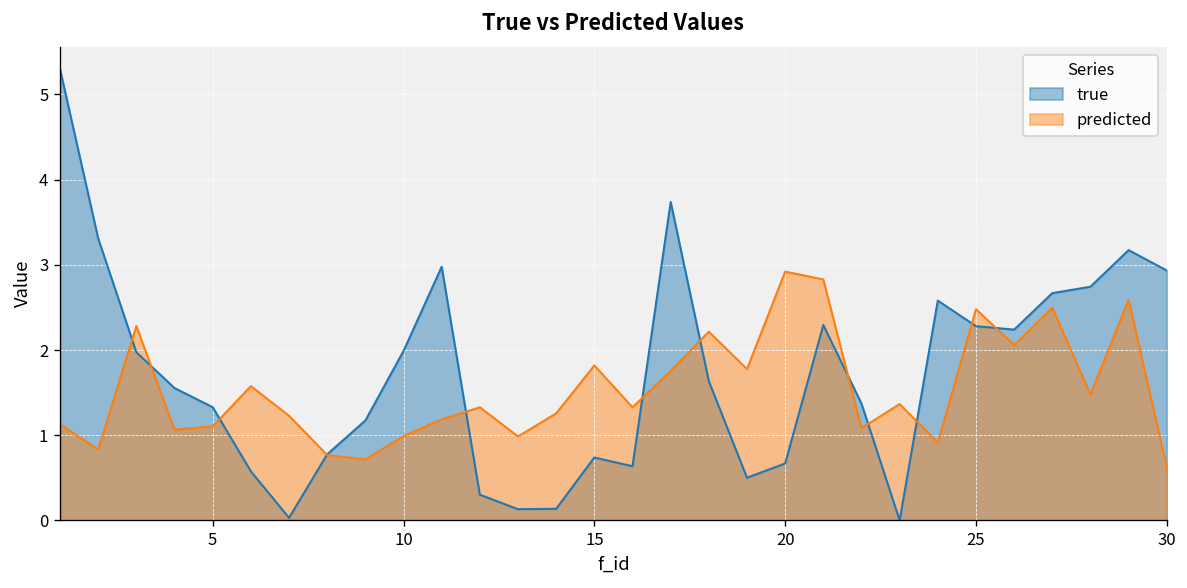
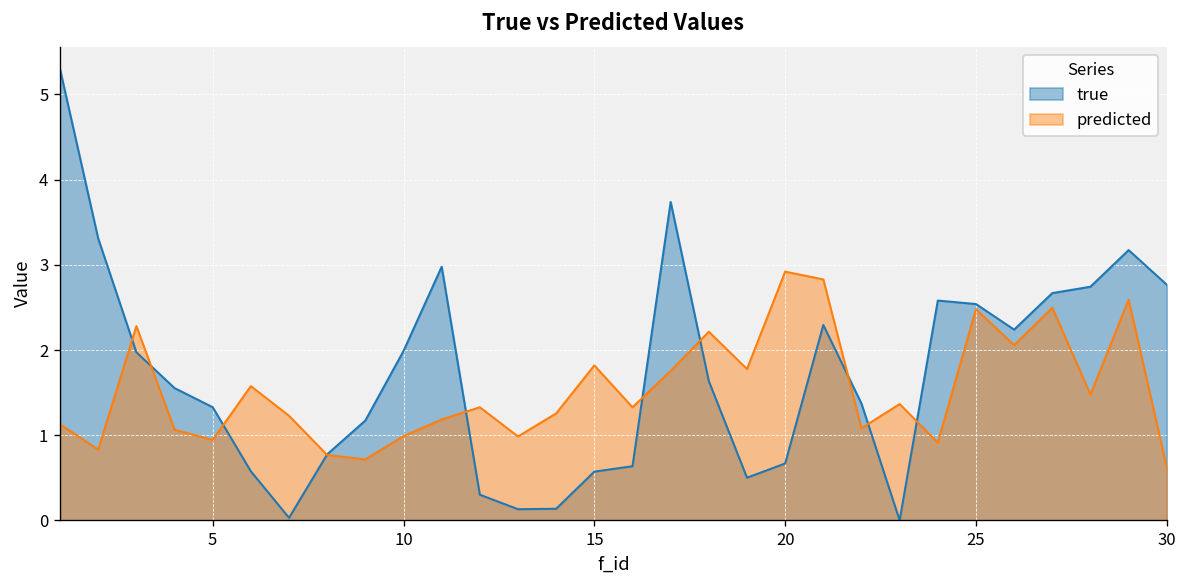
  {
    "true": {
      "5": 1.3,
      "10": 2.0,
-     "15": 0.7,
+     "15": 0.6,
      "20": 0.7,
-     "25": 2.3,
-     "30": 2.9
+     "25": 2.5,
+     "30": 2.8
    },
    "predicted": {
-     "5": 1.1,
+     "5": 0.9,
      "10": 1.0,
      "15": 1.8,
      "20": 2.9,
      "25": 2.5,
      "30": 0.6
    }
  }
